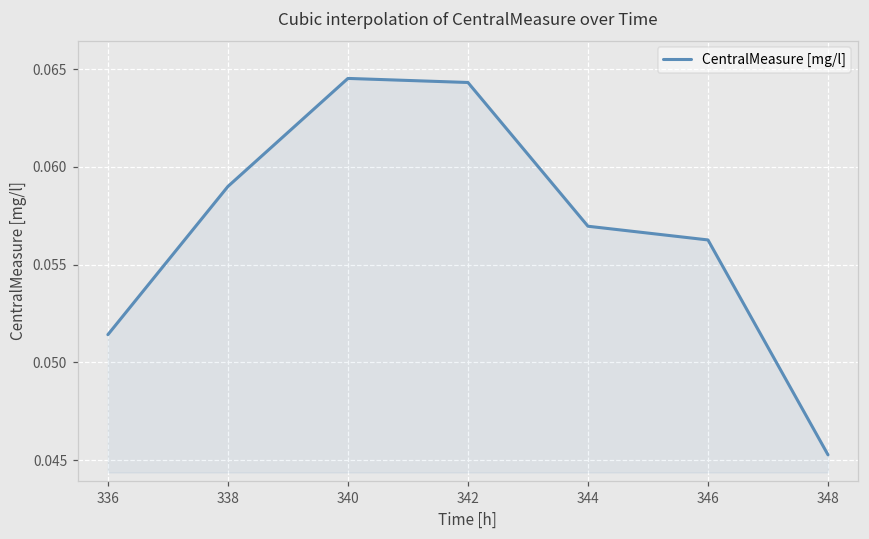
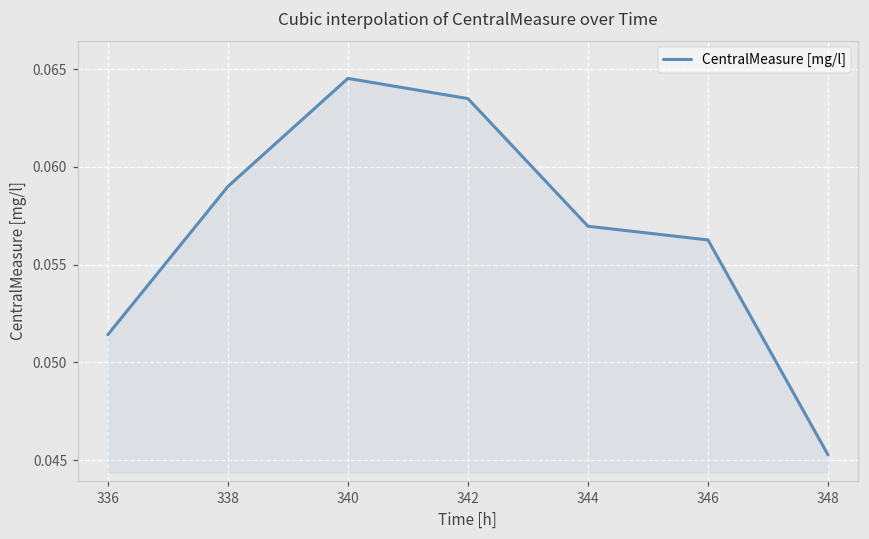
  {
    "336": 0.0514,
    "338": 0.0590,
    "340": 0.0645,
-   "342": 0.0643,
+   "342": 0.0635,
    "344": 0.0570,
    "346": 0.0563,
    "348": 0.0453
  }
